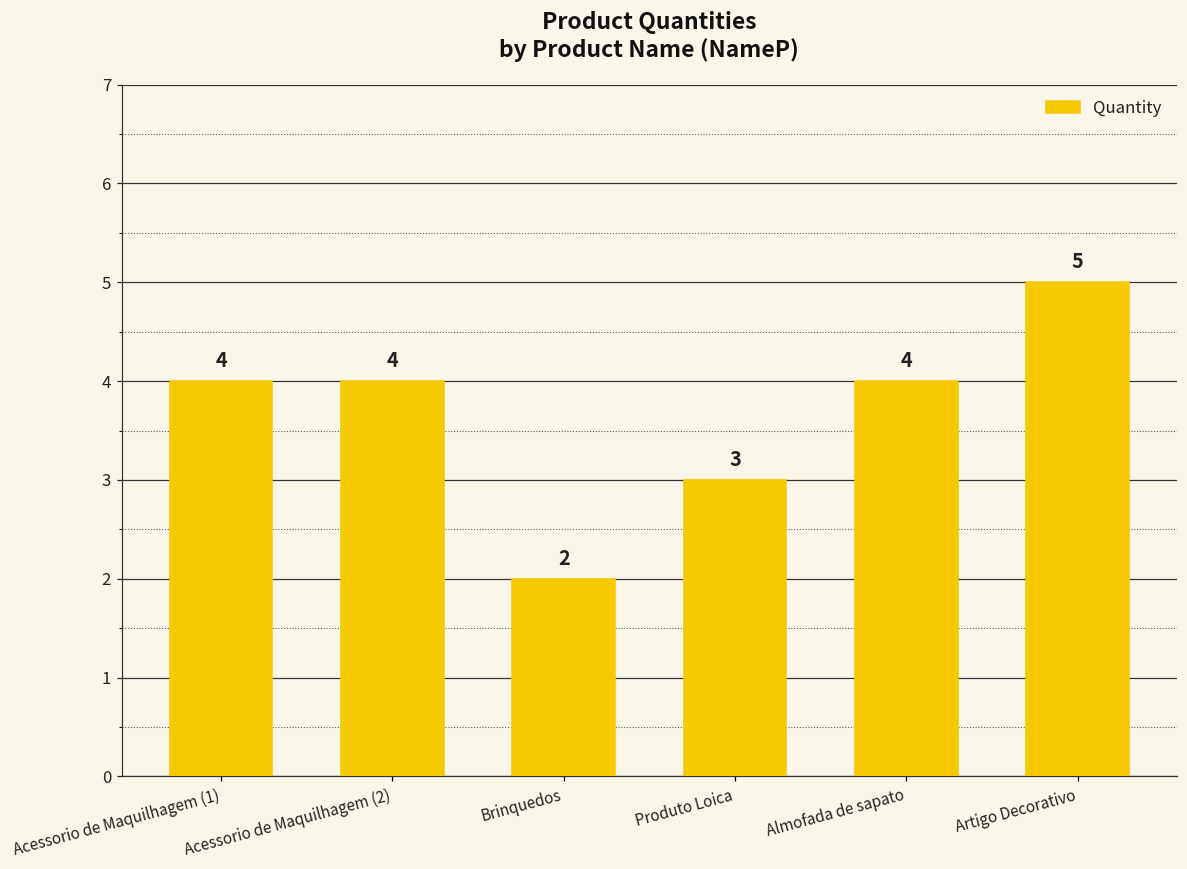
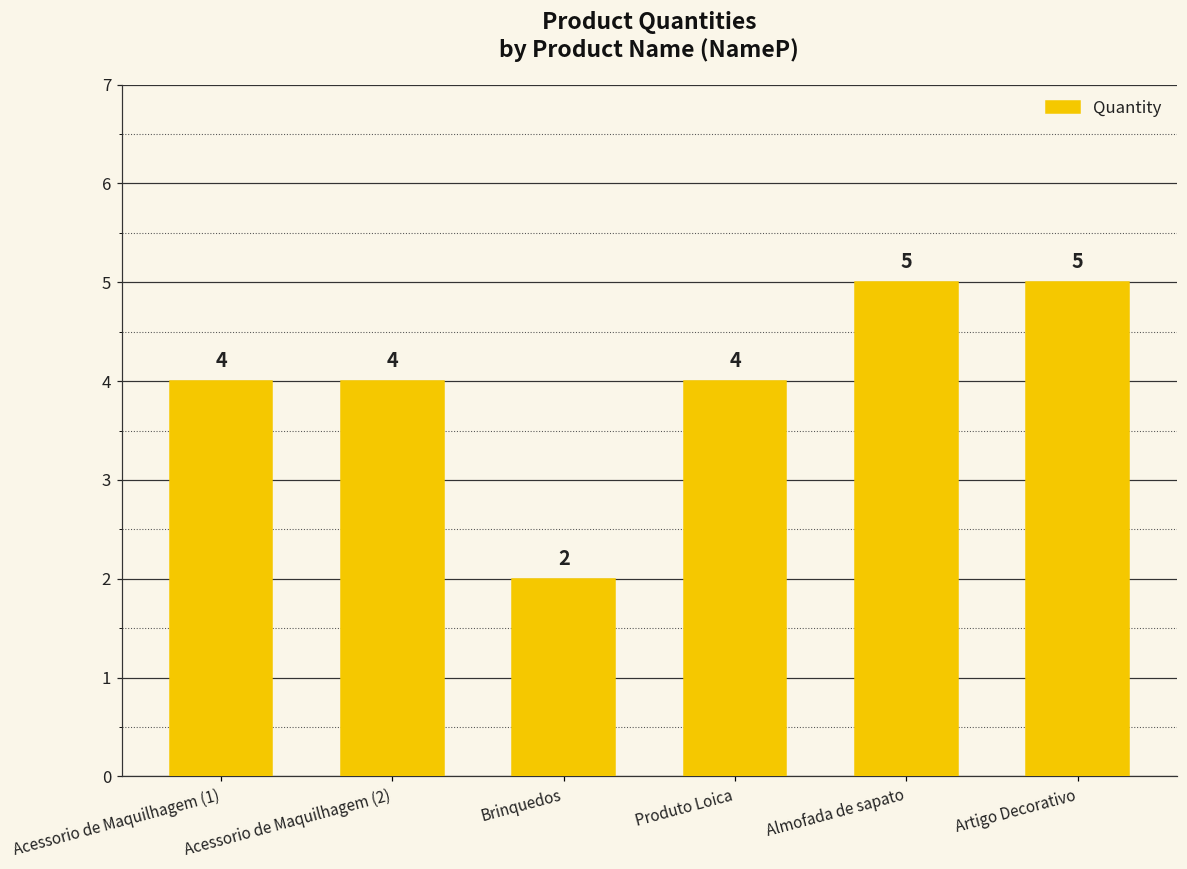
  {
    "Acessorio de Maquilhagem (1)": 4,
    "Acessorio de Maquilhagem (2)": 4,
    "Brinquedos": 2,
-   "Produto Loica": 3,
-   "Almofada de sapato": 4,
+   "Produto Loica": 4,
+   "Almofada de sapato": 5,
    "Artigo Decorativo": 5
  }
